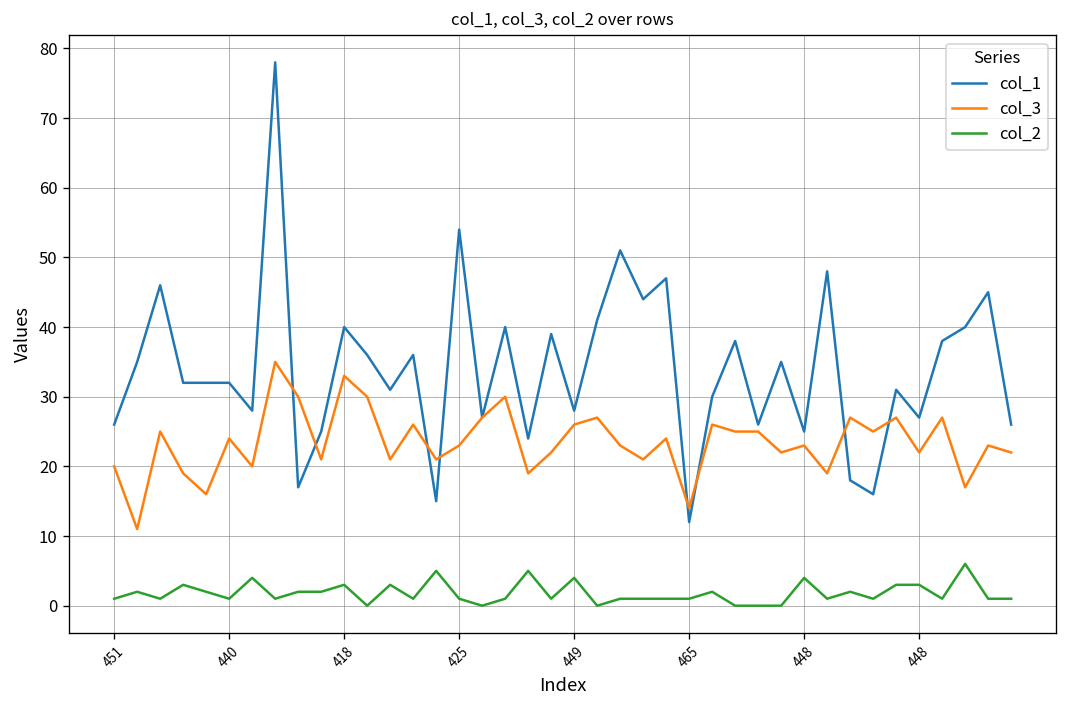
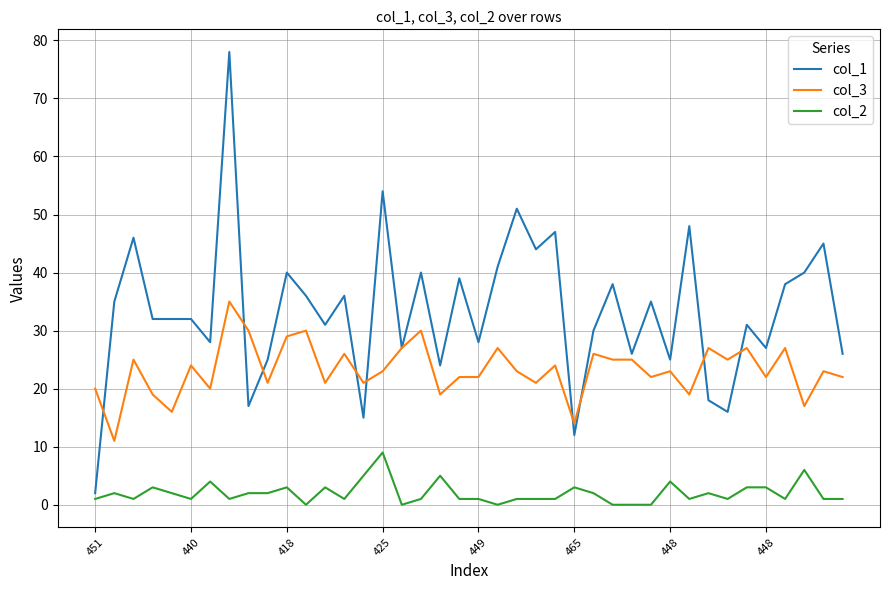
  {
    "col_1": {
-     "451": 26,
+     "451": 2,
      "440": 32,
      "418": 40,
      "425": 54,
      "449": 28,
      "465": 12
    },
    "col_3": {
      "451": 20,
      "440": 24,
-     "418": 33,
+     "418": 29,
      "425": 23,
-     "449": 26,
+     "449": 22,
      "465": 14
    },
    "col_2": {
      "451": 1,
      "440": 1,
      "418": 3,
-     "425": 1,
-     "449": 4,
-     "465": 1
+     "425": 9,
+     "449": 1,
+     "465": 3
    }
  }
